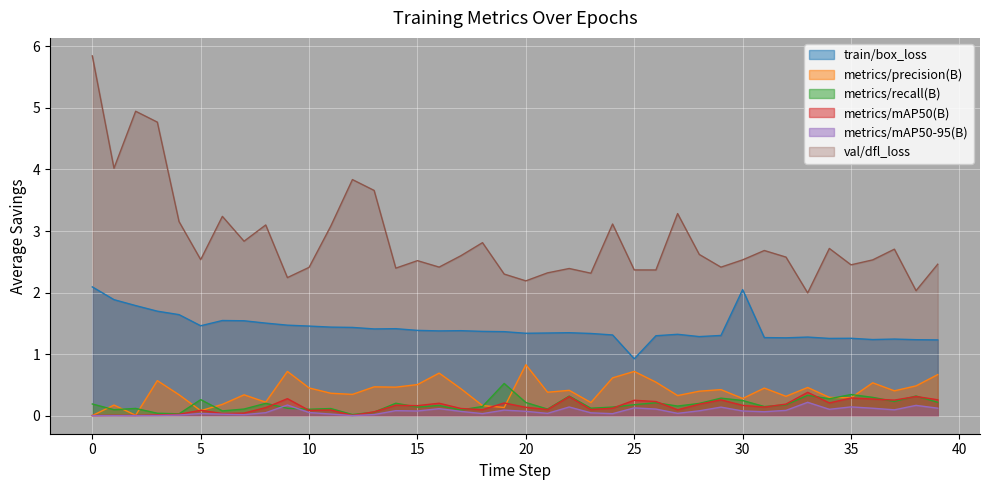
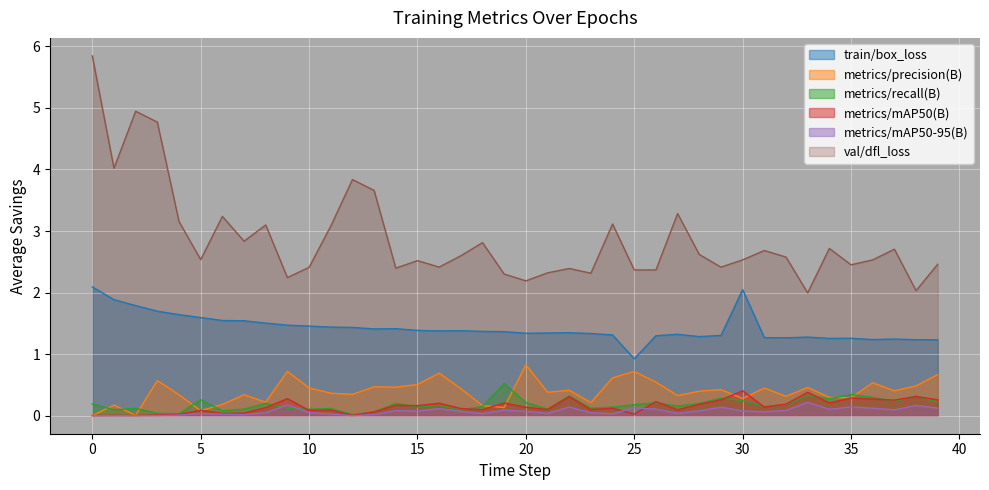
  {
    "train/box_loss": {
      "0": 2.1,
-     "5": 1.5,
+     "5": 1.6,
      "10": 1.5,
      "15": 1.4,
      "20": 1.3,
      "25": 0.9,
      "30": 2.0,
      "35": 1.3
    },
    "metrics/precision(B)": {
      "10": 0.5,
      "15": 0.5,
      "20": 0.8,
      "25": 0.7
    },
    "metrics/recall(B)": {
      "0": 0.2,
      "5": 0.3,
      "20": 0.2,
      "25": 0.2,
      "35": 0.3
    },
    "metrics/mAP50(B)": {
      "20": 0.1,
-     "25": 0.3,
-     "30": 0.2
+     "25": 0.0,
+     "30": 0.4
    }
  }
